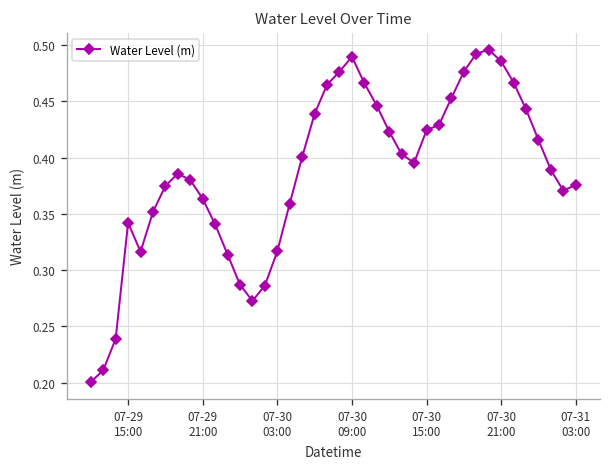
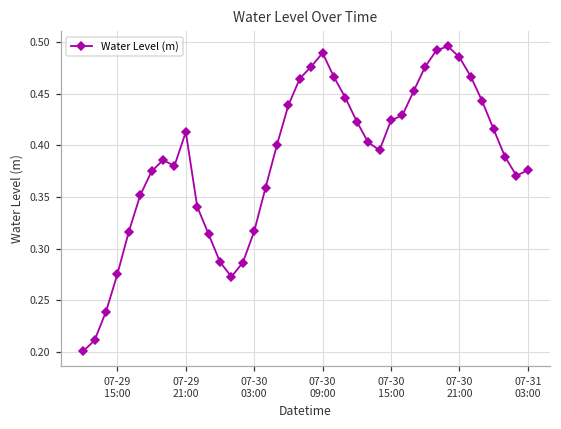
  {
-   "07-29 15:00": 0.34,
-   "07-29 21:00": 0.36,
+   "07-29 15:00": 0.28,
+   "07-29 21:00": 0.41,
    "07-30 03:00": 0.32,
    "07-30 09:00": 0.49,
    "07-30 15:00": 0.42,
    "07-30 21:00": 0.49,
    "07-31 03:00": 0.38
  }
